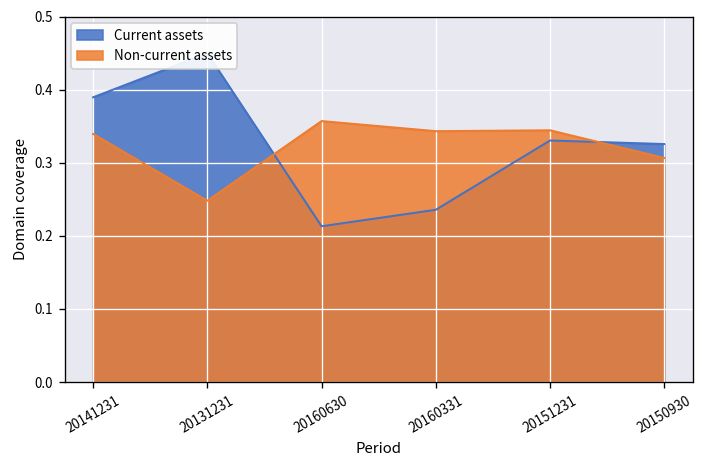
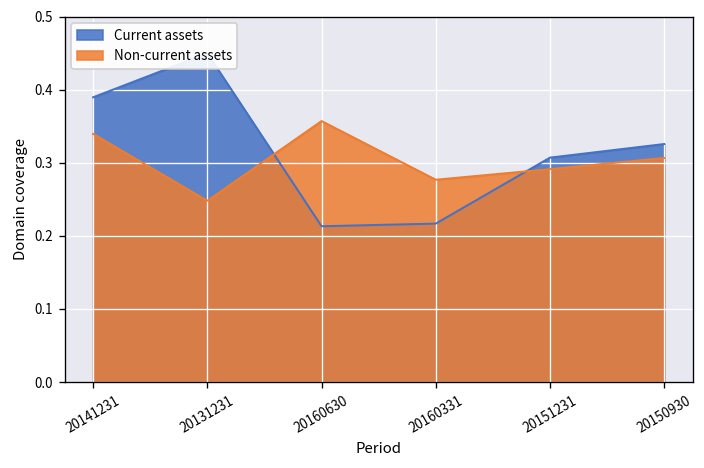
  {
    "Current assets": {
      "20141231": 0.39,
      "20160630": 0.21,
-     "20160331": 0.24,
-     "20151231": 0.33,
+     "20160331": 0.22,
+     "20151231": 0.31,
      "20150930": 0.33
    },
    "Non-current assets": {
      "20141231": 0.34,
      "20131231": 0.25,
      "20160630": 0.36,
-     "20160331": 0.34,
-     "20151231": 0.34,
+     "20160331": 0.28,
+     "20151231": 0.29,
      "20150930": 0.31
    }
  }
